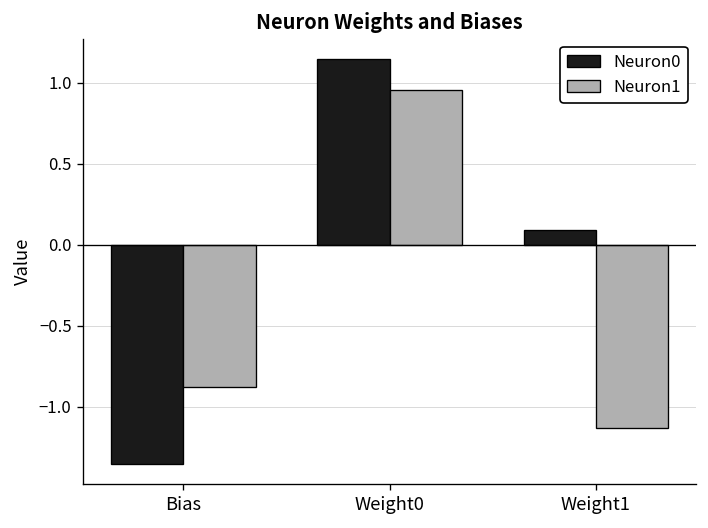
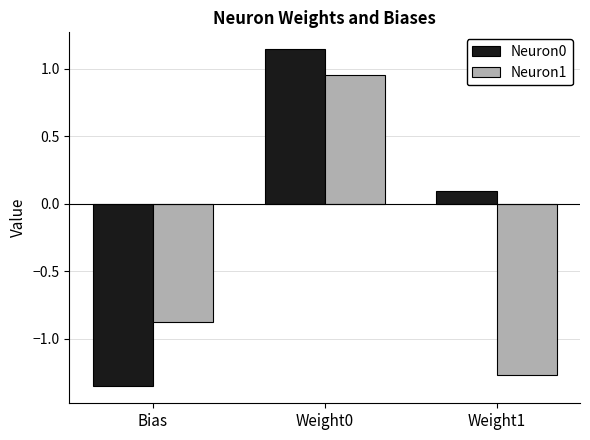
  {
    "Neuron0": {
      "Bias": -1.35,
      "Weight0": 1.15,
      "Weight1": 0.09
    },
    "Neuron1": {
      "Bias": -0.88,
      "Weight0": 0.95,
-     "Weight1": -1.13
+     "Weight1": -1.27
    }
  }
